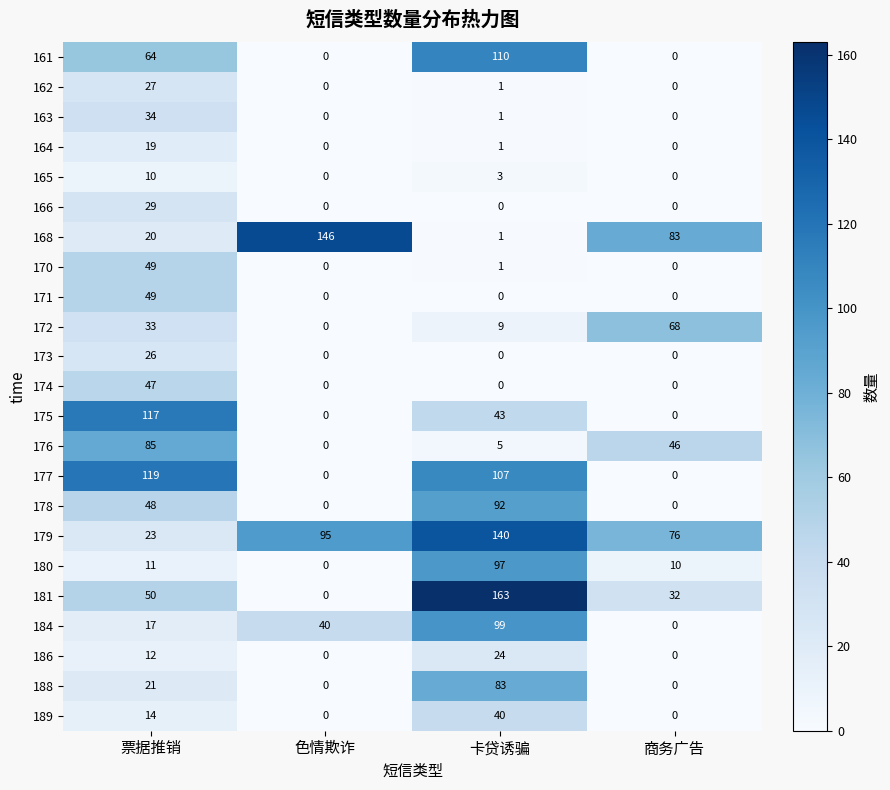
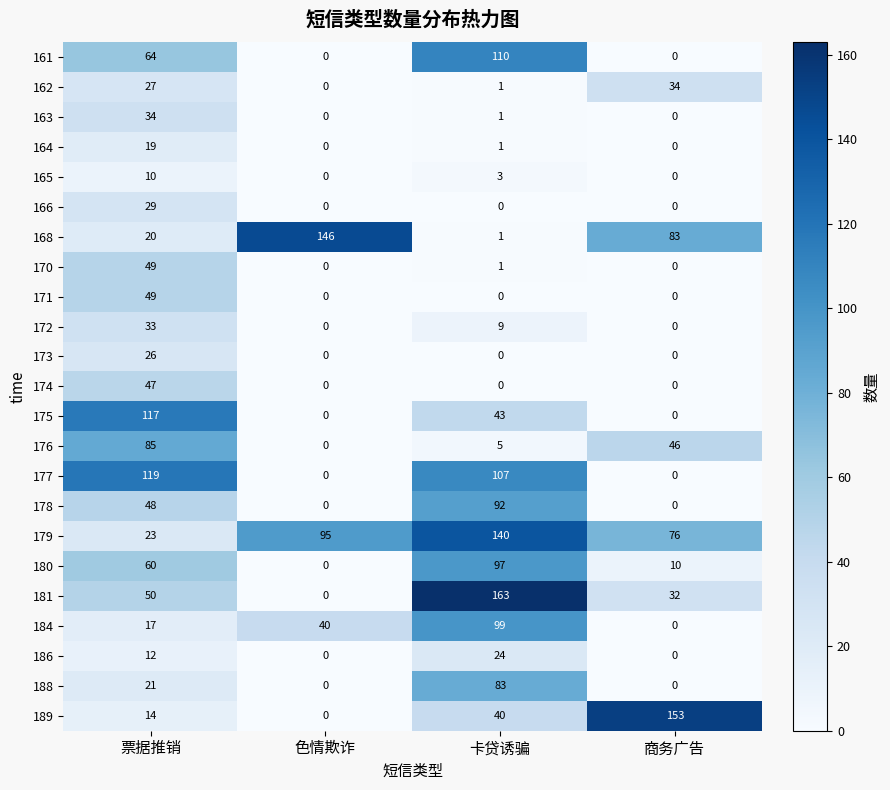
  {
    "161": {
      "票据推销": 64,
      "色情欺诈": 0,
      "卡贷诱骗": 110,
      "商务广告": 0
    },
    "162": {
      "票据推销": 27,
      "色情欺诈": 0,
      "卡贷诱骗": 1,
-     "商务广告": 0
+     "商务广告": 34
    },
    "163": {
      "票据推销": 34,
      "色情欺诈": 0,
      "卡贷诱骗": 1,
      "商务广告": 0
    },
    "164": {
      "票据推销": 19,
      "色情欺诈": 0,
      "卡贷诱骗": 1,
      "商务广告": 0
    },
    "165": {
      "票据推销": 10,
      "色情欺诈": 0,
      "卡贷诱骗": 3,
      "商务广告": 0
    },
    "166": {
      "票据推销": 29,
      "色情欺诈": 0,
      "卡贷诱骗": 0,
      "商务广告": 0
    },
    "168": {
      "票据推销": 20,
      "色情欺诈": 146,
      "卡贷诱骗": 1,
      "商务广告": 83
    },
    "170": {
      "票据推销": 49,
      "色情欺诈": 0,
      "卡贷诱骗": 1,
      "商务广告": 0
    },
    "171": {
      "票据推销": 49,
      "色情欺诈": 0,
      "卡贷诱骗": 0,
      "商务广告": 0
    },
    "172": {
      "票据推销": 33,
      "色情欺诈": 0,
      "卡贷诱骗": 9,
-     "商务广告": 68
+     "商务广告": 0
    },
    "173": {
      "票据推销": 26,
      "色情欺诈": 0,
      "卡贷诱骗": 0,
      "商务广告": 0
    },
    "174": {
      "票据推销": 47,
      "色情欺诈": 0,
      "卡贷诱骗": 0,
      "商务广告": 0
    },
    "175": {
      "票据推销": 117,
      "色情欺诈": 0,
      "卡贷诱骗": 43,
      "商务广告": 0
    },
    "176": {
      "票据推销": 85,
      "色情欺诈": 0,
      "卡贷诱骗": 5,
      "商务广告": 46
    },
    "177": {
      "票据推销": 119,
      "色情欺诈": 0,
      "卡贷诱骗": 107,
      "商务广告": 0
    },
    "178": {
      "票据推销": 48,
      "色情欺诈": 0,
      "卡贷诱骗": 92,
      "商务广告": 0
    },
    "179": {
      "票据推销": 23,
      "色情欺诈": 95,
      "卡贷诱骗": 140,
      "商务广告": 76
    },
    "180": {
-     "票据推销": 11,
+     "票据推销": 60,
      "色情欺诈": 0,
      "卡贷诱骗": 97,
      "商务广告": 10
    },
    "181": {
      "票据推销": 50,
      "色情欺诈": 0,
      "卡贷诱骗": 163,
      "商务广告": 32
    },
    "184": {
      "票据推销": 17,
      "色情欺诈": 40,
      "卡贷诱骗": 99,
      "商务广告": 0
    },
    "186": {
      "票据推销": 12,
      "色情欺诈": 0,
      "卡贷诱骗": 24,
      "商务广告": 0
    },
    "188": {
      "票据推销": 21,
      "色情欺诈": 0,
      "卡贷诱骗": 83,
      "商务广告": 0
    },
    "189": {
      "票据推销": 14,
      "色情欺诈": 0,
      "卡贷诱骗": 40,
-     "商务广告": 0
+     "商务广告": 153
    }
  }
